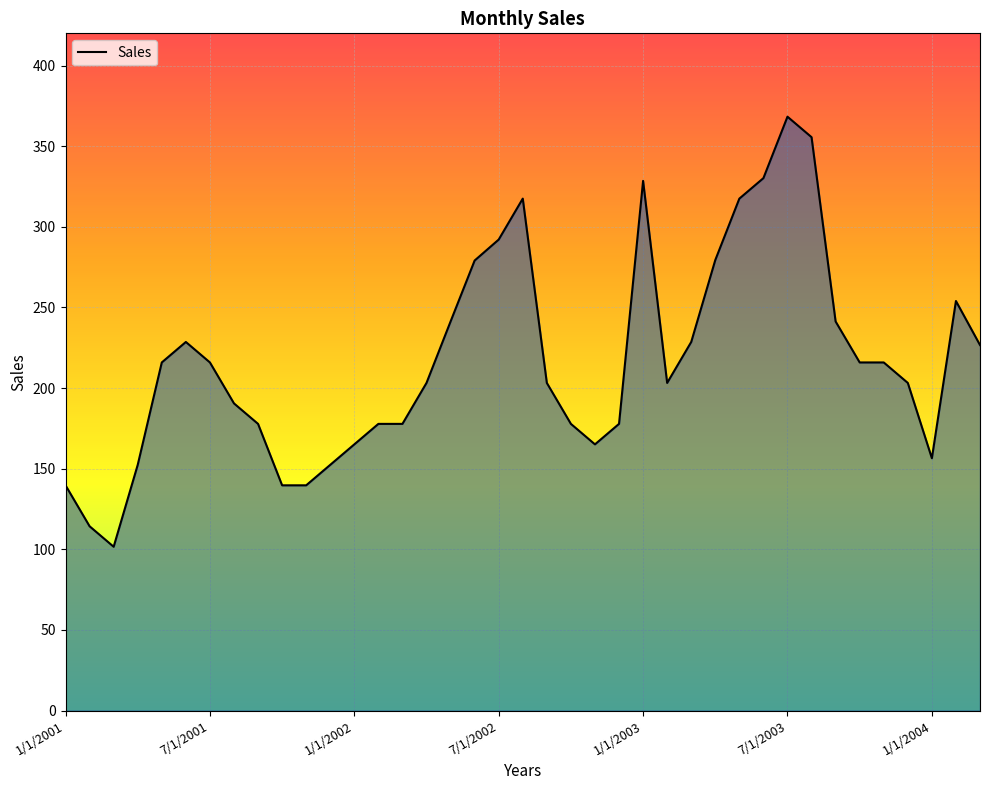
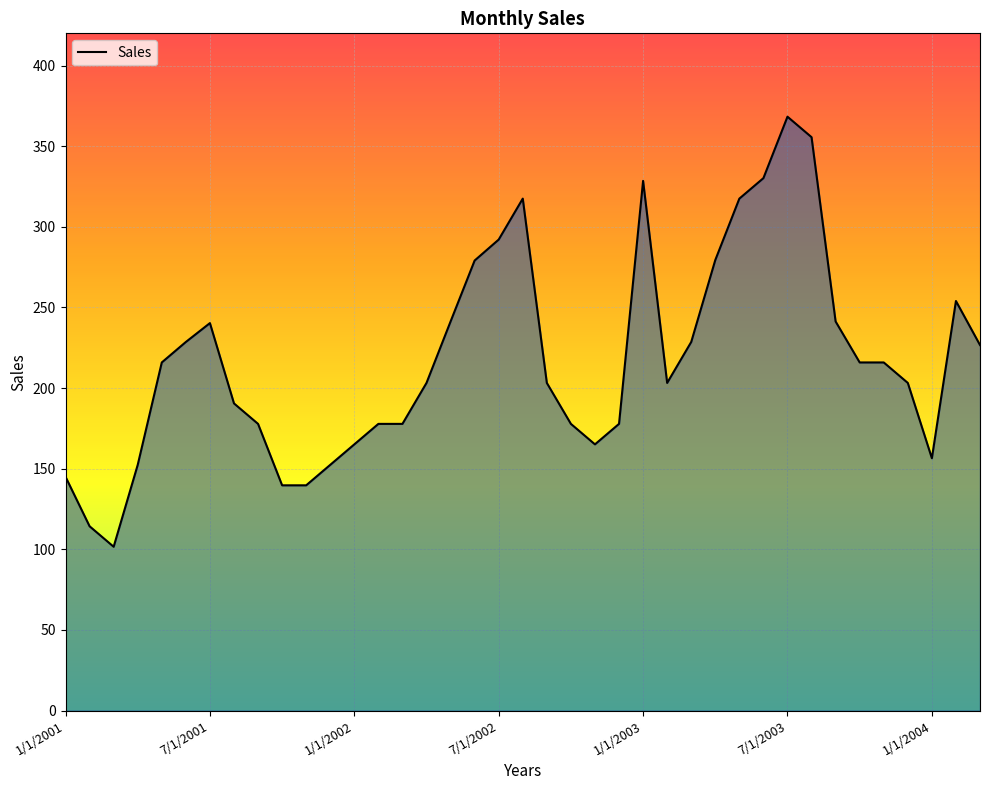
  {
-   "1/1/2001": 140,
-   "7/1/2001": 216,
+   "1/1/2001": 145,
+   "7/1/2001": 240,
    "1/1/2002": 165,
    "7/1/2002": 292,
    "1/1/2003": 329,
    "7/1/2003": 368,
    "1/1/2004": 157
  }
